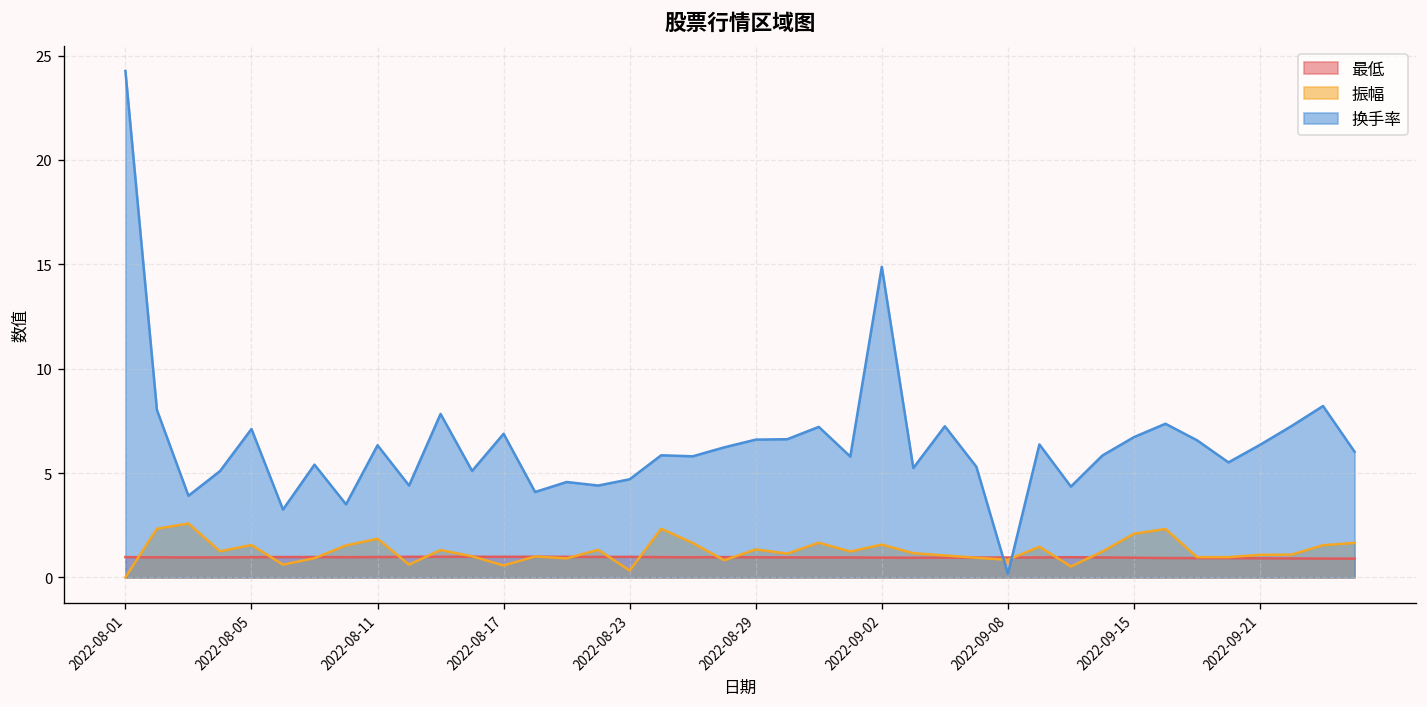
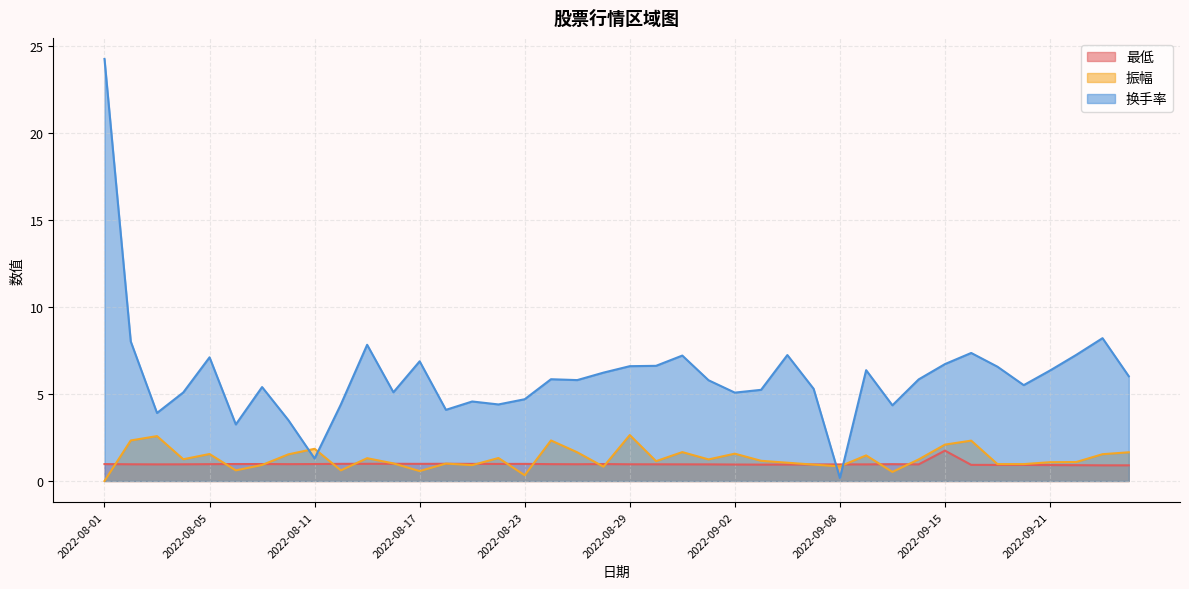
  {
    "最低": {
      "2022-08-01": 1.0,
      "2022-08-05": 1.0,
      "2022-08-11": 1.0,
      "2022-08-17": 1.0,
      "2022-08-23": 1.0,
      "2022-08-29": 1.0,
      "2022-09-02": 0.9,
-     "2022-09-15": 0.9,
+     "2022-09-15": 1.7,
      "2022-09-21": 0.9
    },
    "振幅": {
      "2022-08-01": 0.0,
      "2022-08-05": 1.6,
      "2022-08-11": 1.9,
      "2022-08-17": 0.6,
      "2022-08-23": 0.3,
-     "2022-08-29": 1.3,
+     "2022-08-29": 2.6,
      "2022-09-02": 1.6,
      "2022-09-15": 2.1,
      "2022-09-21": 1.1
    },
    "换手率": {
      "2022-08-01": 24.3,
      "2022-08-05": 7.1,
-     "2022-08-11": 6.3,
+     "2022-08-11": 1.3,
      "2022-08-17": 6.9,
      "2022-08-23": 4.7,
      "2022-08-29": 6.6,
-     "2022-09-02": 14.9,
+     "2022-09-02": 5.1,
      "2022-09-08": 0.2,
      "2022-09-15": 6.7,
      "2022-09-21": 6.4
    }
  }
